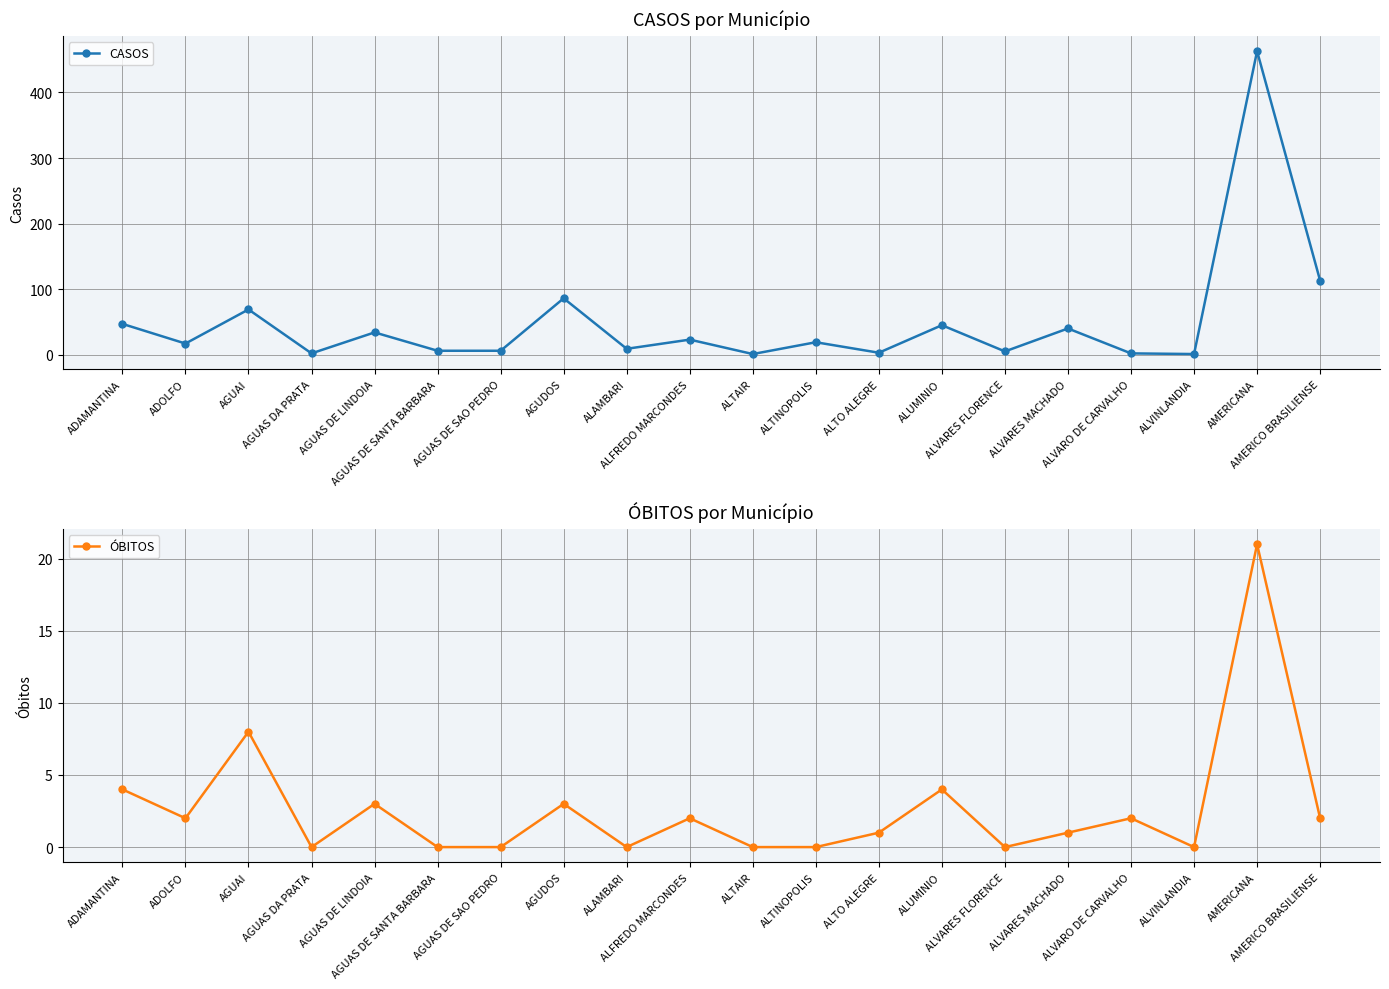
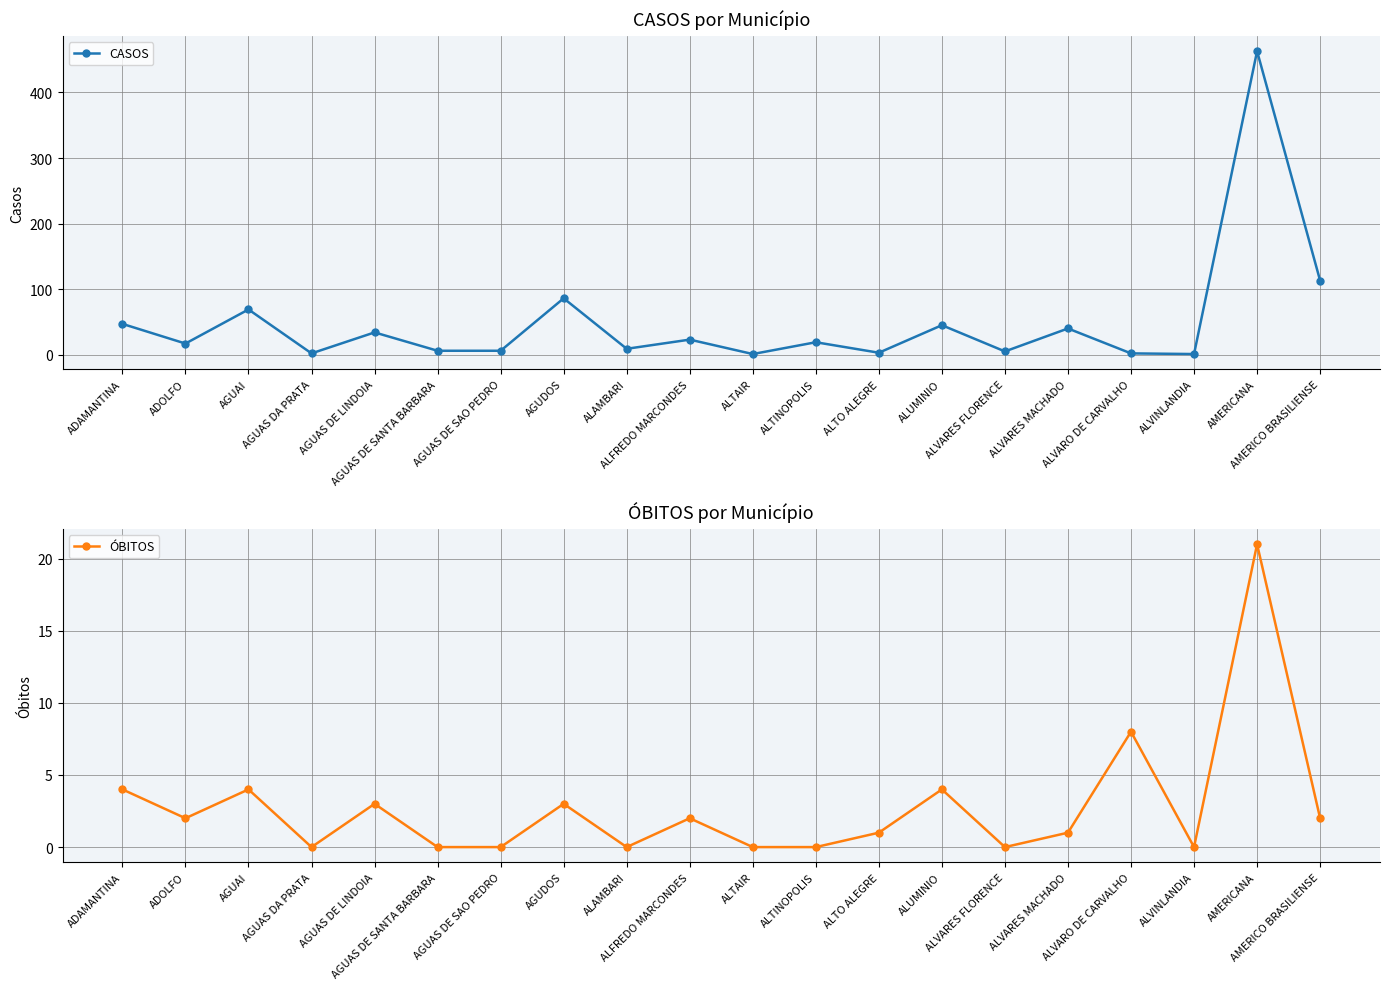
  {
    "CASOS por Município": {
      "ADAMANTINA": 50,
      "ADOLFO": 20,
      "AGUAI": 70,
      "AGUAS DA PRATA": 0,
      "AGUAS DE LINDOIA": 30,
      "AGUAS DE SANTA BARBARA": 10,
      "AGUAS DE SAO PEDRO": 10,
      "AGUDOS": 90,
      "ALAMBARI": 10,
      "ALFREDO MARCONDES": 20,
      "ALTAIR": 0,
      "ALTINOPOLIS": 20,
      "ALTO ALEGRE": 0,
      "ALUMINIO": 50,
      "ALVARES FLORENCE": 10,
      "ALVARES MACHADO": 40,
      "ALVARO DE CARVALHO": 0,
      "ALVINLANDIA": 0,
      "AMERICANA": 460,
      "AMERICO BRASILIENSE": 110
    },
    "ÓBITOS por Município": {
      "ADAMANTINA": 4,
      "ADOLFO": 2,
-     "AGUAI": 8,
+     "AGUAI": 4,
      "AGUAS DA PRATA": 0,
      "AGUAS DE LINDOIA": 3,
      "AGUAS DE SANTA BARBARA": 0,
      "AGUAS DE SAO PEDRO": 0,
      "AGUDOS": 3,
      "ALAMBARI": 0,
      "ALFREDO MARCONDES": 2,
      "ALTAIR": 0,
      "ALTINOPOLIS": 0,
      "ALTO ALEGRE": 1,
      "ALUMINIO": 4,
      "ALVARES FLORENCE": 0,
      "ALVARES MACHADO": 1,
-     "ALVARO DE CARVALHO": 2,
+     "ALVARO DE CARVALHO": 8,
      "ALVINLANDIA": 0,
      "AMERICANA": 21,
      "AMERICO BRASILIENSE": 2
    }
  }
